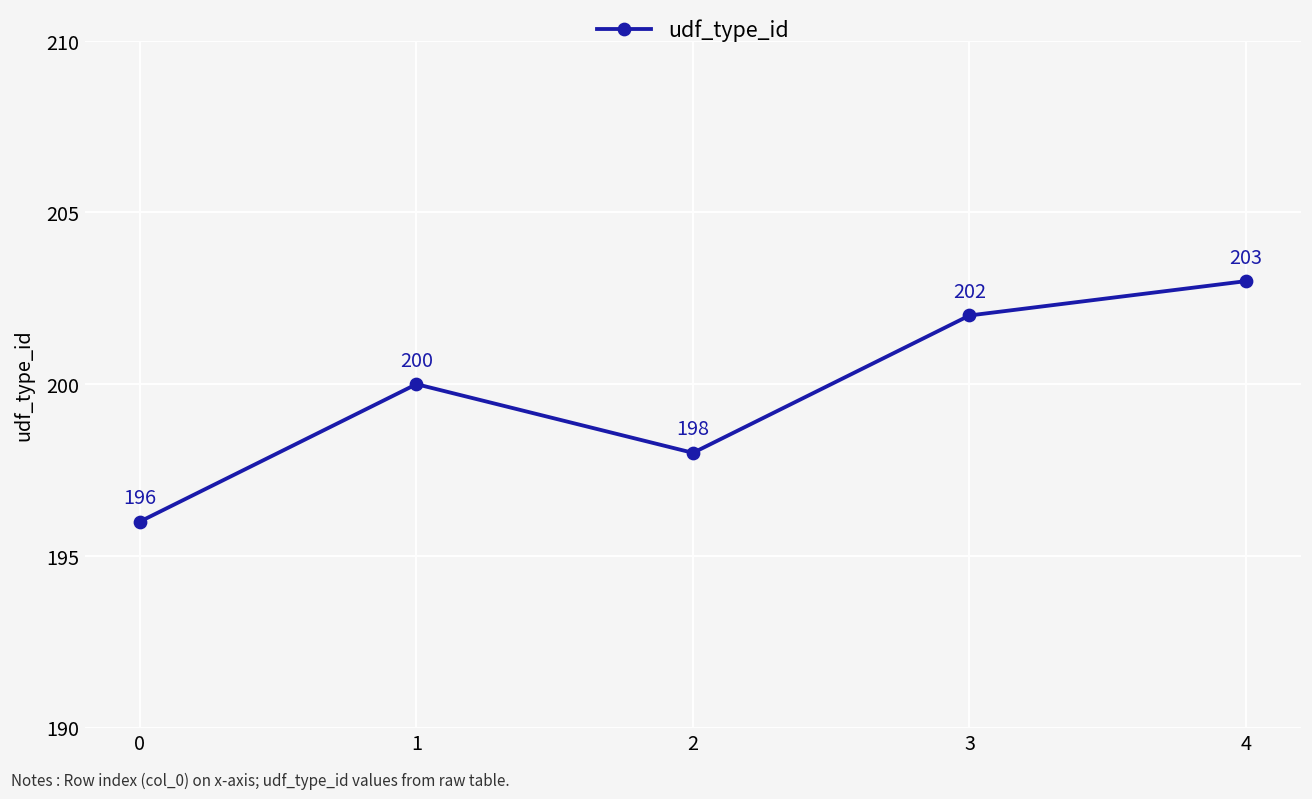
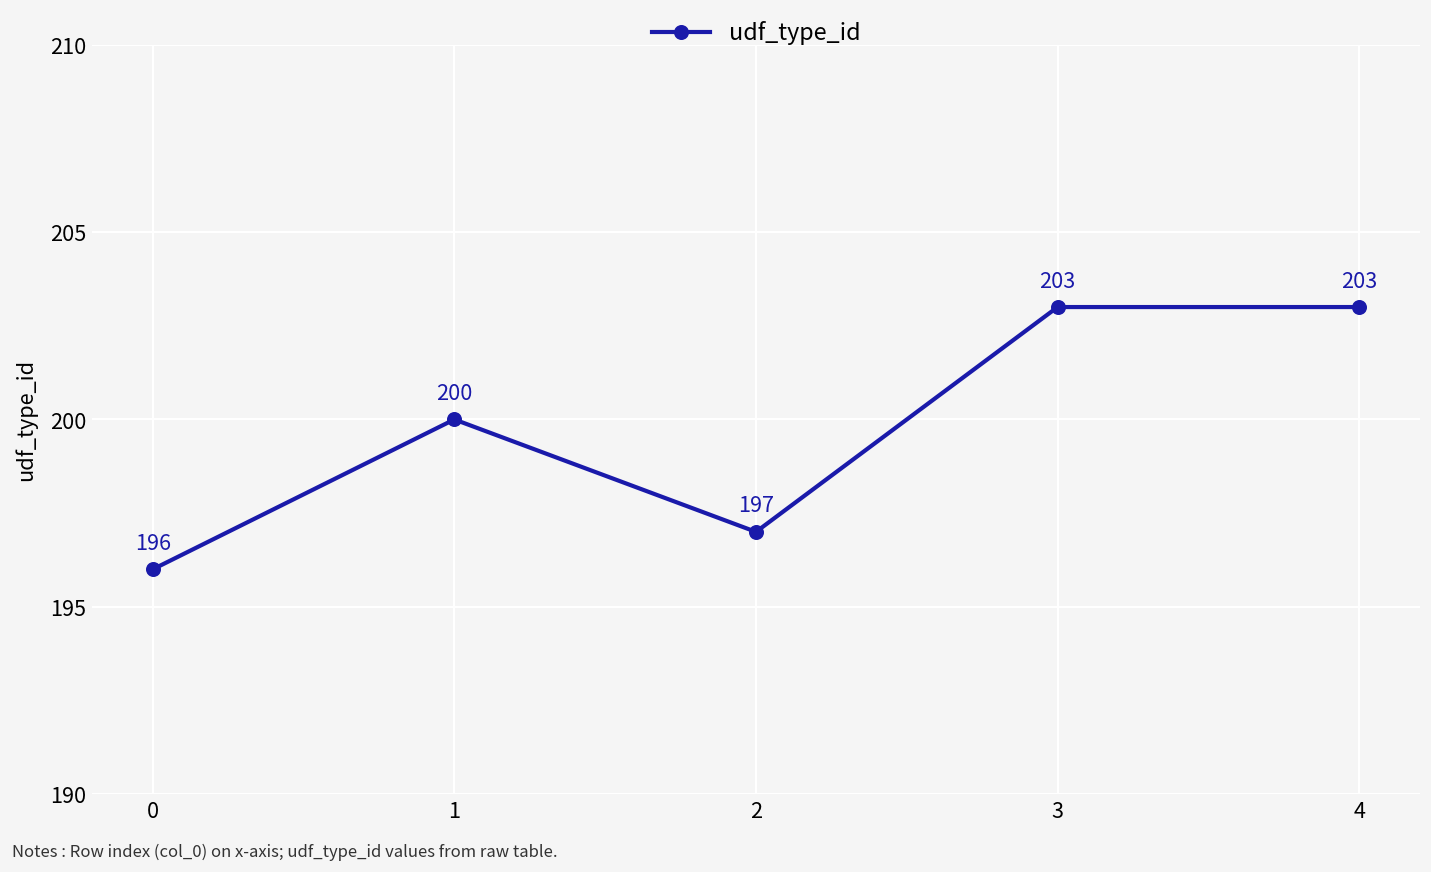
  {
    "0": 196,
    "1": 200,
-   "2": 198,
-   "3": 202,
+   "2": 197,
+   "3": 203,
    "4": 203
  }
